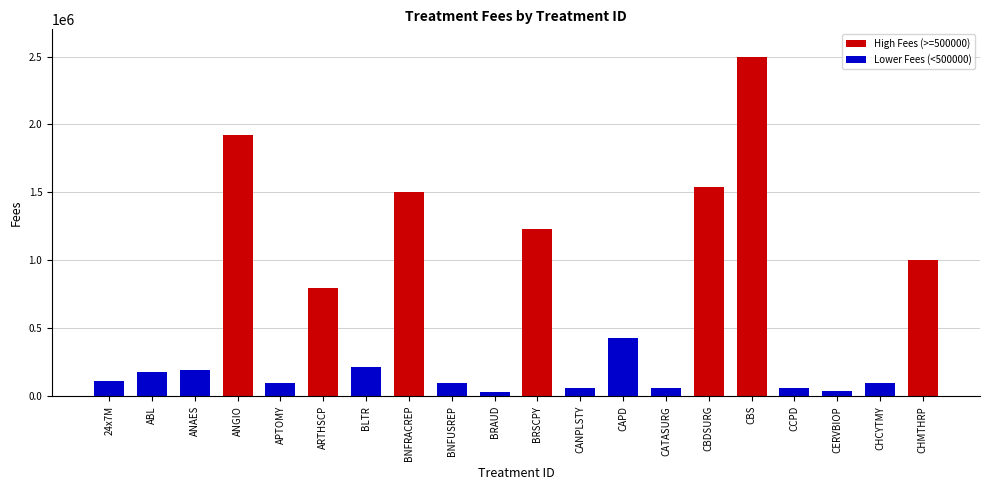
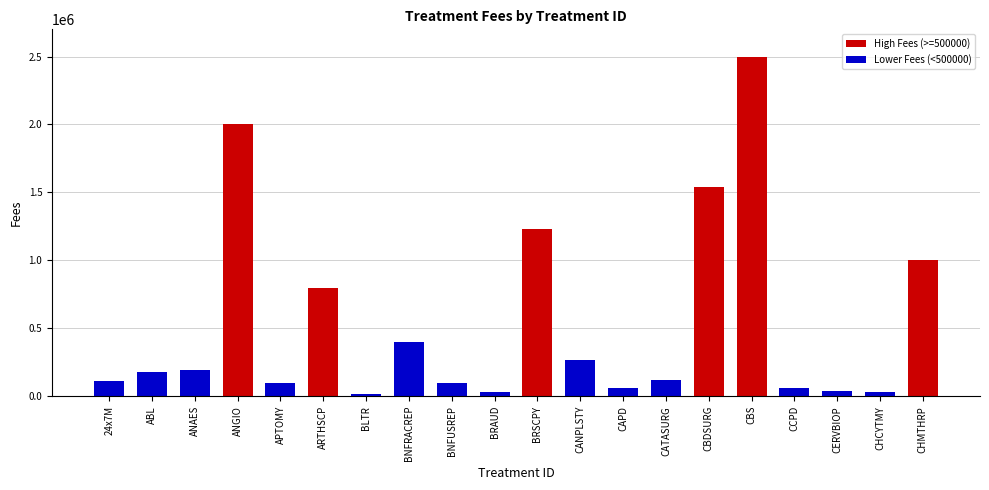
  {
    "24x7M": 110000,
    "ABL": 180000,
    "ANAES": 200000,
-   "ANGIO": 1920000,
+   "ANGIO": 2000000,
    "APTOMY": 100000,
    "ARTHSCP": 800000,
-   "BLTR": 210000,
-   "BNFRACREP": 1500000,
+   "BLTR": 20000,
+   "BNFRACREP": 400000,
    "BNFUSREP": 100000,
    "BRAUD": 30000,
    "BRSCPY": 1230000,
-   "CANPLSTY": 60000,
-   "CAPD": 430000,
-   "CATASURG": 60000,
+   "CANPLSTY": 270000,
+   "CAPD": 60000,
+   "CATASURG": 120000,
    "CBDSURG": 1540000,
    "CBS": 2500000,
    "CCPD": 60000,
    "CERVBIOP": 40000,
-   "CHCYTMY": 100000,
+   "CHCYTMY": 30000,
    "CHMTHRP": 1000000
  }
